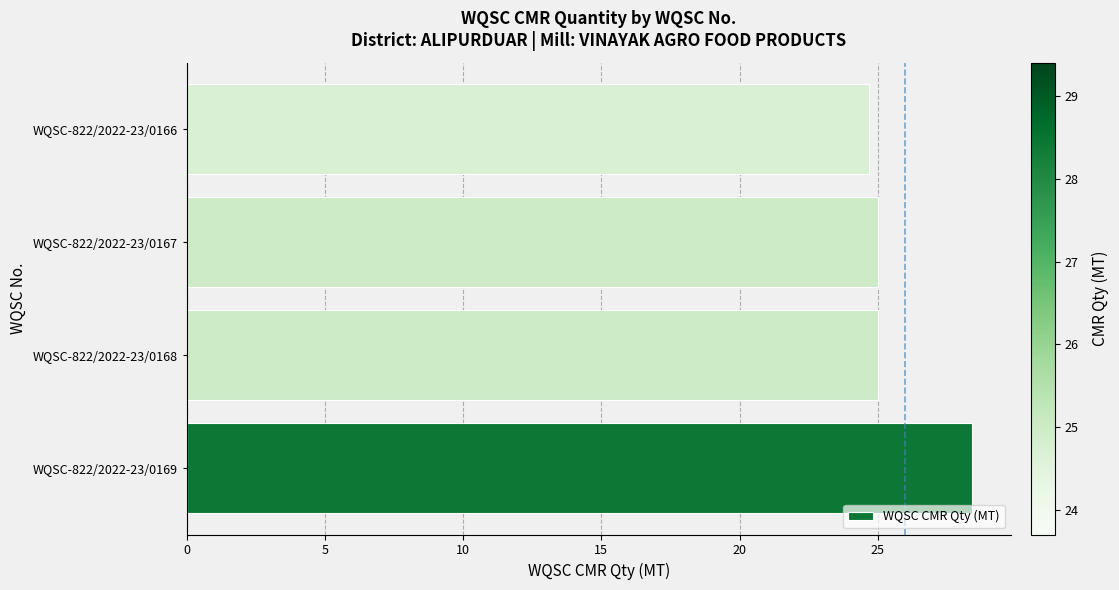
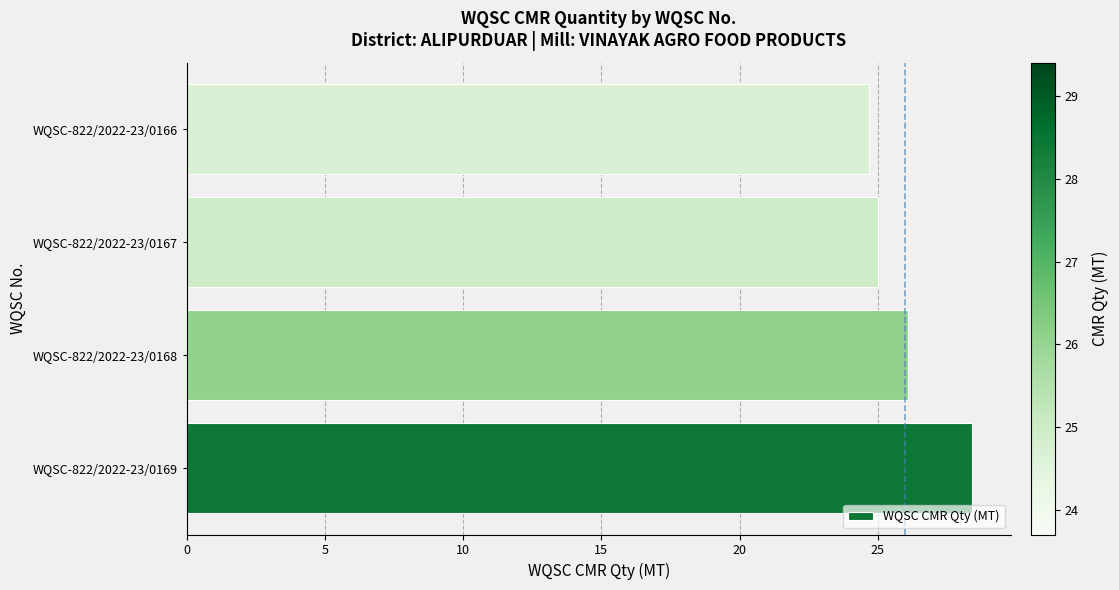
  {
    "WQSC-822/2022-23/0166": 24.7,
    "WQSC-822/2022-23/0167": 25.0,
-   "WQSC-822/2022-23/0168": 25.0,
+   "WQSC-822/2022-23/0168": 26.1,
    "WQSC-822/2022-23/0169": 28.4
  }
